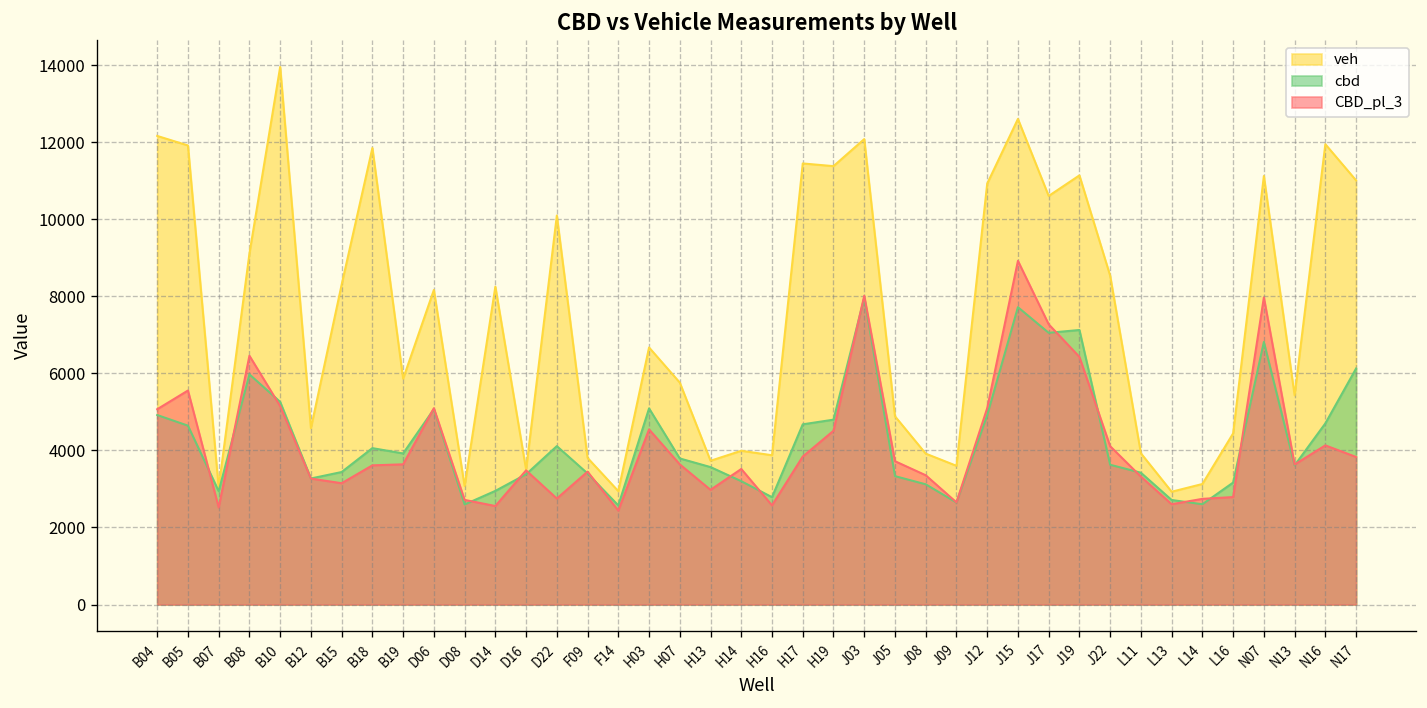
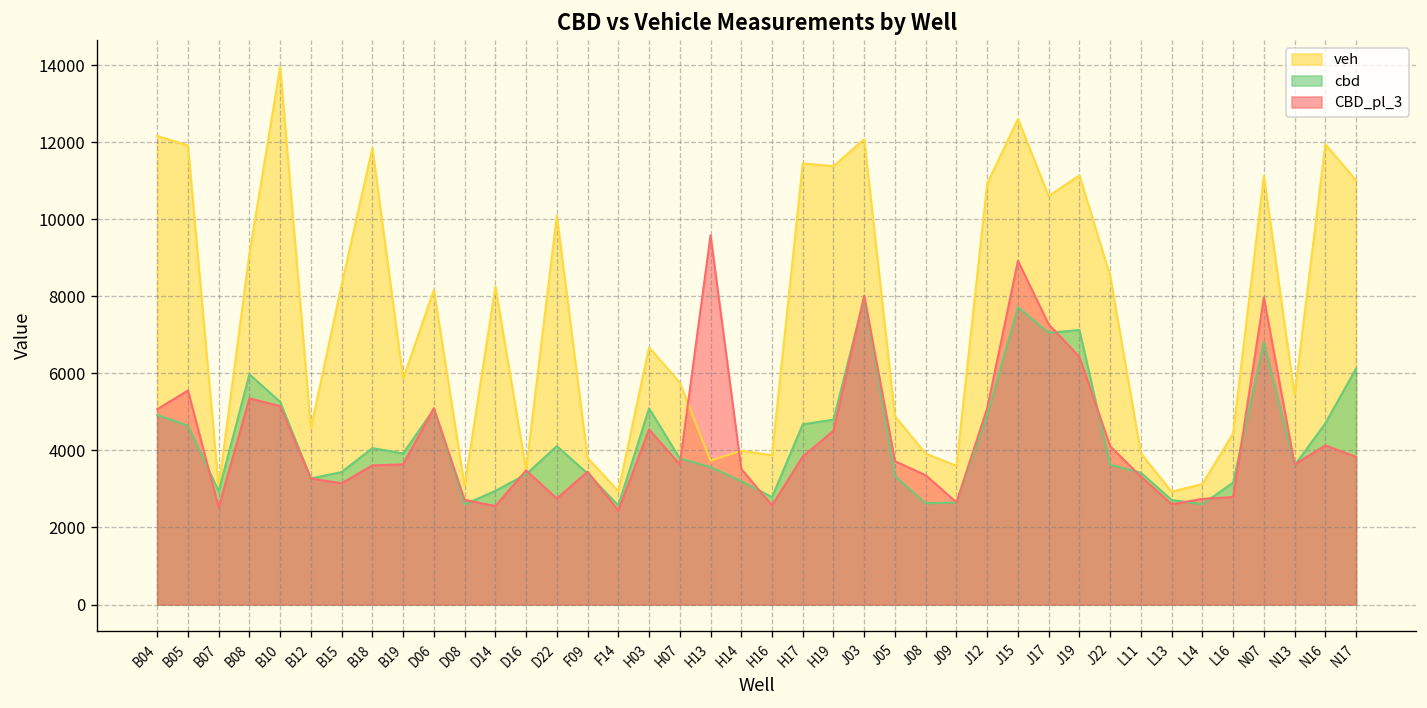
  {
    "veh": {
      "B04": 12200,
      "B05": 11900,
      "B07": 3000,
      "B08": 9100,
      "B10": 14000,
      "B12": 4600,
      "B15": 8300,
      "B18": 11900,
      "B19": 5900,
      "D06": 8200,
      "D08": 3100,
      "D14": 8300,
      "D22": 10100,
      "F09": 3800,
      "F14": 2900,
      "H03": 6700,
      "H07": 5800,
      "H13": 3700,
      "H14": 4000,
      "H16": 3900,
      "H17": 11500,
      "H19": 11400,
      "J03": 12100,
      "J05": 4900,
      "J08": 3900,
      "J09": 3600,
      "J12": 10900,
      "J15": 12600,
      "J17": 10600,
      "J19": 11100,
      "J22": 8500,
      "L11": 3900,
      "L13": 2900,
      "L14": 3100,
      "L16": 4400,
      "N07": 11100,
      "N13": 5400,
      "N16": 12000,
      "N17": 11000
    },
    "cbd": {
      "B04": 4900,
      "B05": 4600,
      "B07": 2900,
      "B08": 6000,
      "B10": 5300,
      "B15": 3400,
      "B18": 4100,
      "B19": 3900,
      "D08": 2600,
      "D14": 3000,
      "D16": 3400,
      "D22": 4100,
      "F14": 2600,
      "H03": 5100,
      "H07": 3800,
      "H13": 3600,
      "H14": 3200,
      "H16": 2800,
      "H17": 4700,
      "H19": 4800,
      "J05": 3300,
-     "J08": 3100,
+     "J08": 2600,
      "J12": 4900,
      "J15": 7700,
      "J17": 7100,
      "J19": 7100,
      "J22": 3600,
      "L11": 3400,
      "L13": 2700,
      "L14": 2600,
      "L16": 3200,
      "N07": 6800,
      "N16": 4700,
      "N17": 6100
    },
    "CBD_pl_3": {
      "B04": 5100,
      "B05": 5600,
      "B07": 2500,
-     "B08": 6500,
+     "B08": 5400,
      "B10": 5200,
      "B15": 3200,
      "B18": 3600,
      "B19": 3600,
      "D08": 2700,
      "D14": 2600,
      "D22": 2800,
      "F14": 2400,
      "H03": 4500,
      "H07": 3600,
-     "H13": 3000,
+     "H13": 9600,
      "H14": 3500,
      "H16": 2600,
      "H17": 3800,
      "H19": 4500,
      "J05": 3700,
      "J08": 3400,
      "J12": 5100,
      "J15": 8900,
      "J17": 7300,
      "J19": 6400,
      "J22": 4100,
      "L11": 3300,
      "L13": 2600,
      "L14": 2700,
      "L16": 2800,
      "N07": 8000,
      "N16": 4100,
      "N17": 3800
    }
  }
